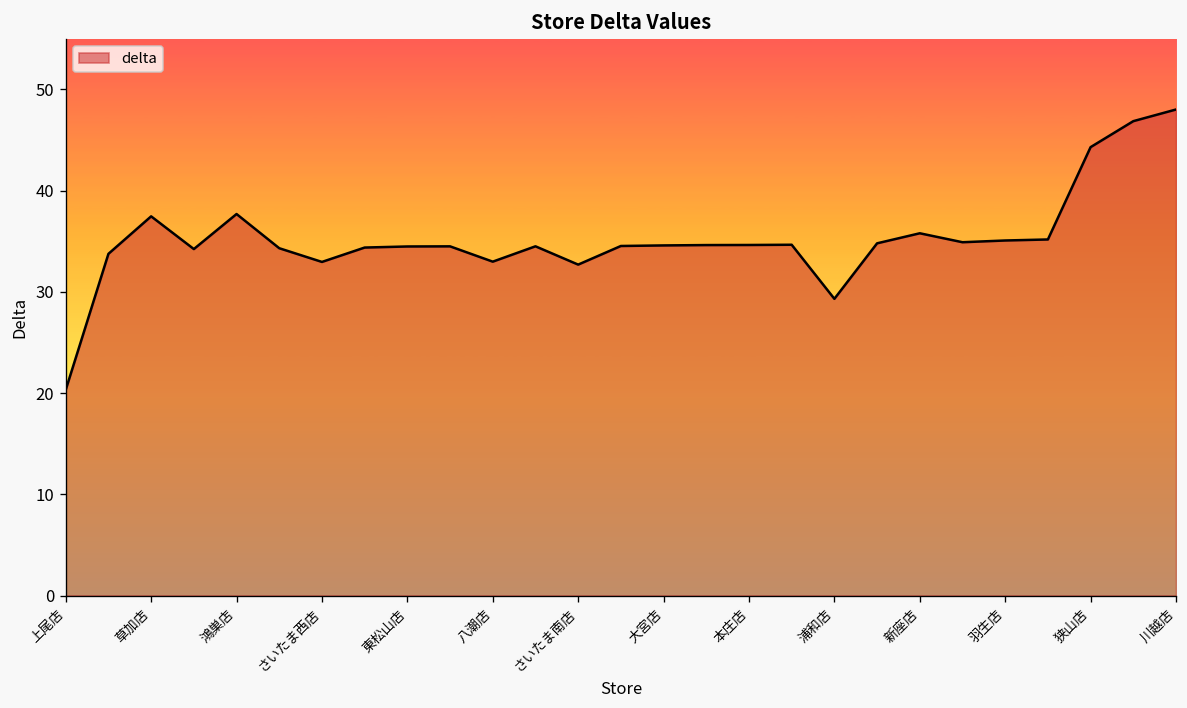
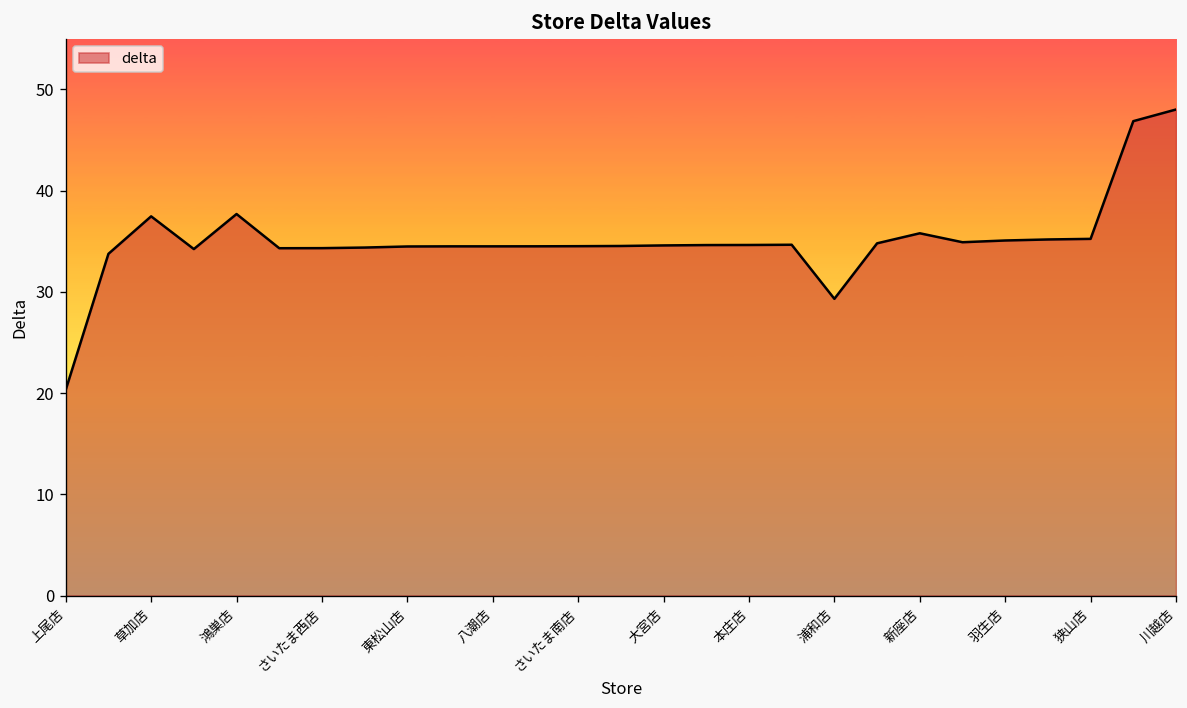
  {
    "上尾店": 20,
    "草加店": 37,
    "鴻巣店": 38,
-   "さいたま西店": 33,
+   "さいたま西店": 34,
    "東松山店": 34,
-   "八潮店": 33,
-   "さいたま南店": 33,
+   "八潮店": 34,
+   "さいたま南店": 35,
    "大宮店": 35,
    "本庄店": 35,
    "浦和店": 29,
    "新座店": 36,
    "羽生店": 35,
-   "狭山店": 44,
+   "狭山店": 35,
    "川越店": 48
  }
